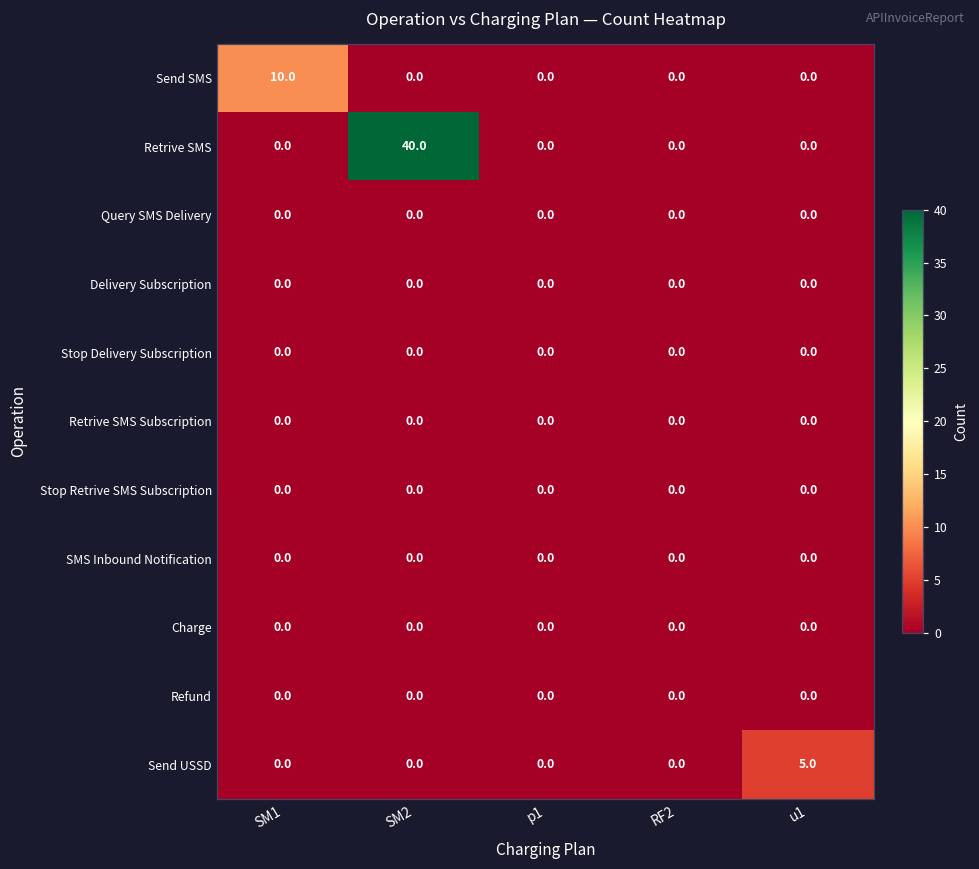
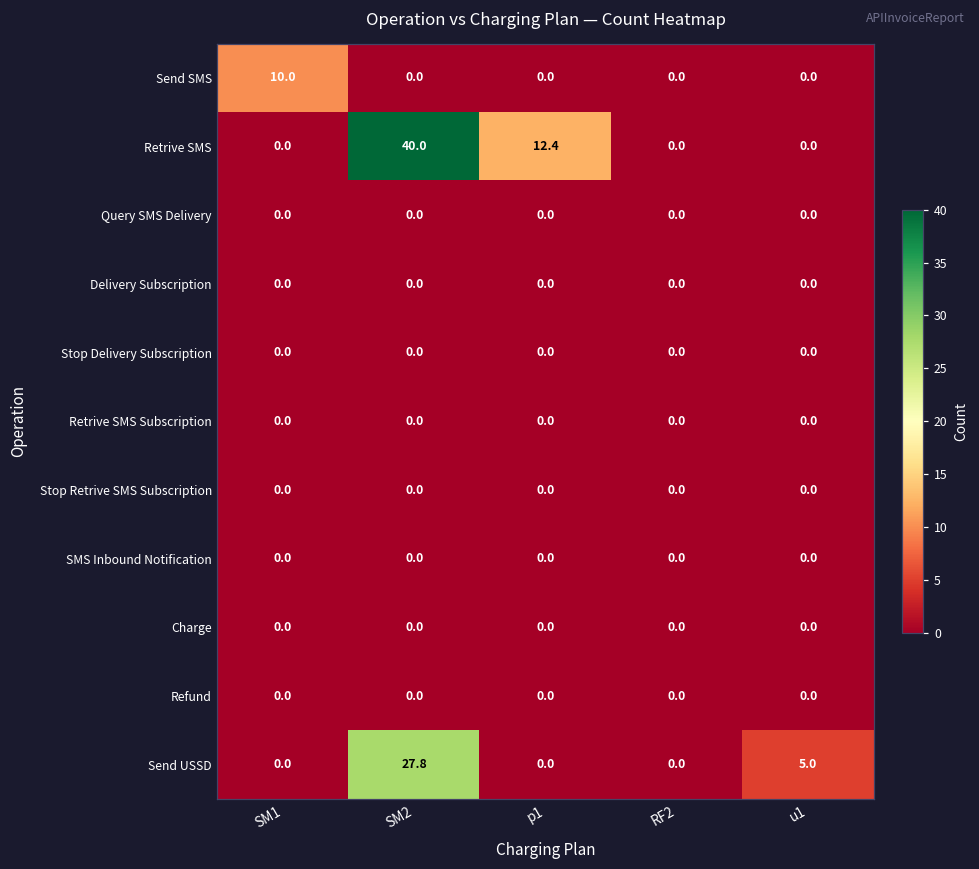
  {
    "Send SMS": {
      "SM1": 10.0,
      "SM2": 0.0,
      "p1": 0.0,
      "RF2": 0.0,
      "u1": 0.0
    },
    "Retrive SMS": {
      "SM1": 0.0,
      "SM2": 40.0,
-     "p1": 0.0,
+     "p1": 12.4,
      "RF2": 0.0,
      "u1": 0.0
    },
    "Query SMS Delivery": {
      "SM1": 0.0,
      "SM2": 0.0,
      "p1": 0.0,
      "RF2": 0.0,
      "u1": 0.0
    },
    "Delivery Subscription": {
      "SM1": 0.0,
      "SM2": 0.0,
      "p1": 0.0,
      "RF2": 0.0,
      "u1": 0.0
    },
    "Stop Delivery Subscription": {
      "SM1": 0.0,
      "SM2": 0.0,
      "p1": 0.0,
      "RF2": 0.0,
      "u1": 0.0
    },
    "Retrive SMS Subscription": {
      "SM1": 0.0,
      "SM2": 0.0,
      "p1": 0.0,
      "RF2": 0.0,
      "u1": 0.0
    },
    "Stop Retrive SMS Subscription": {
      "SM1": 0.0,
      "SM2": 0.0,
      "p1": 0.0,
      "RF2": 0.0,
      "u1": 0.0
    },
    "SMS Inbound Notification": {
      "SM1": 0.0,
      "SM2": 0.0,
      "p1": 0.0,
      "RF2": 0.0,
      "u1": 0.0
    },
    "Charge": {
      "SM1": 0.0,
      "SM2": 0.0,
      "p1": 0.0,
      "RF2": 0.0,
      "u1": 0.0
    },
    "Refund": {
      "SM1": 0.0,
      "SM2": 0.0,
      "p1": 0.0,
      "RF2": 0.0,
      "u1": 0.0
    },
    "Send USSD": {
      "SM1": 0.0,
-     "SM2": 0.0,
+     "SM2": 27.8,
      "p1": 0.0,
      "RF2": 0.0,
      "u1": 5.0
    }
  }
